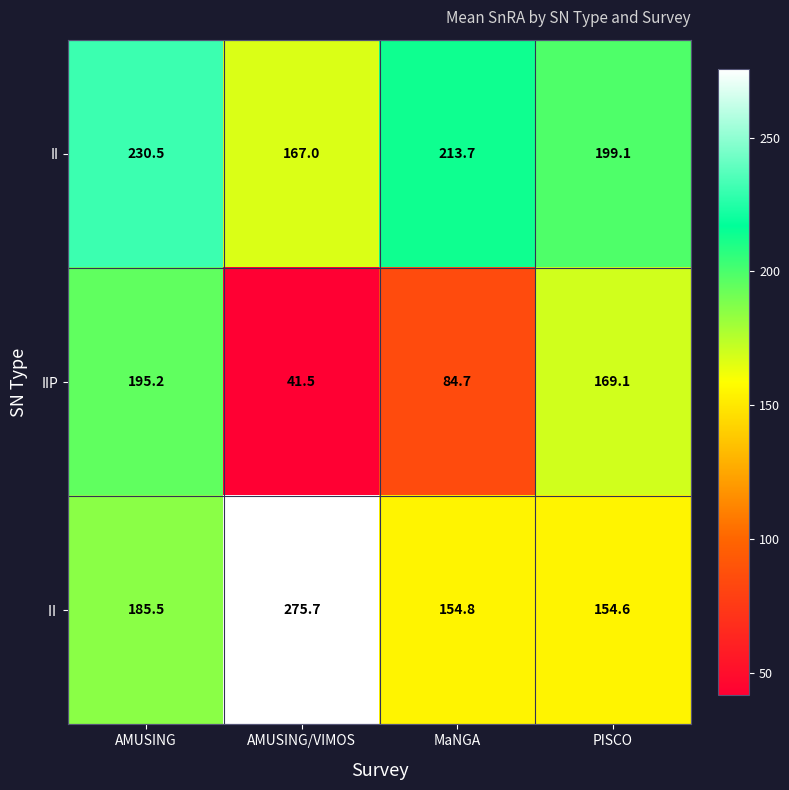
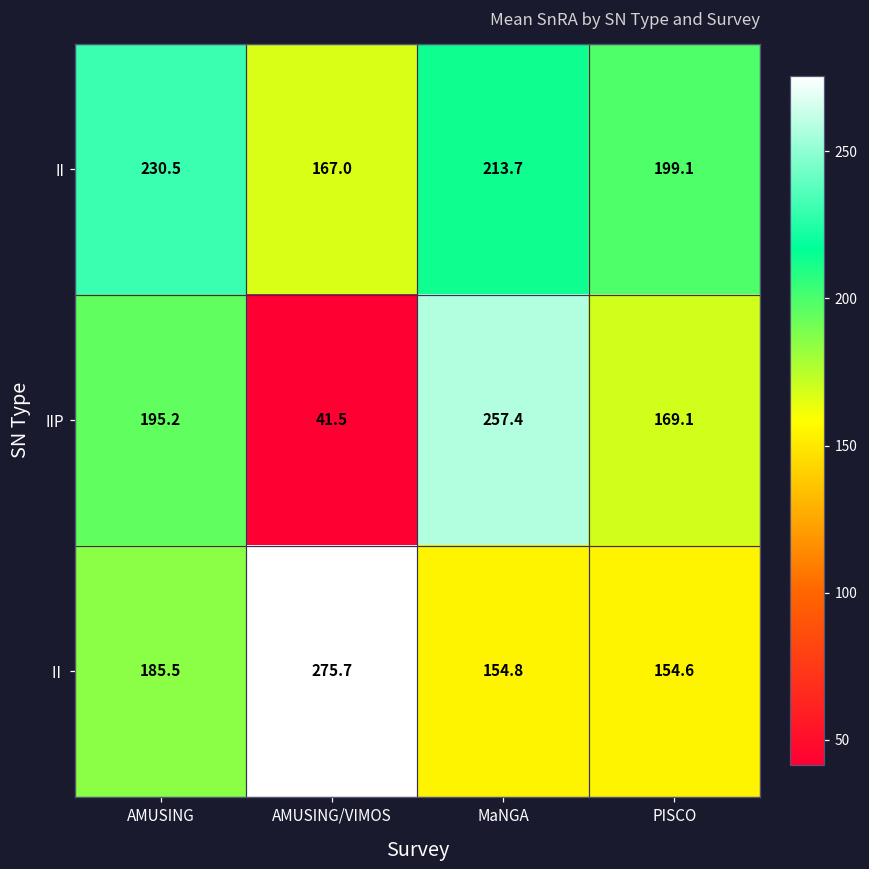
  {
    "IIP": {
      "AMUSING": 195.2,
      "AMUSING/VIMOS": 41.5,
-     "MaNGA": 84.7,
+     "MaNGA": 257.4,
      "PISCO": 169.1
    }
  }
